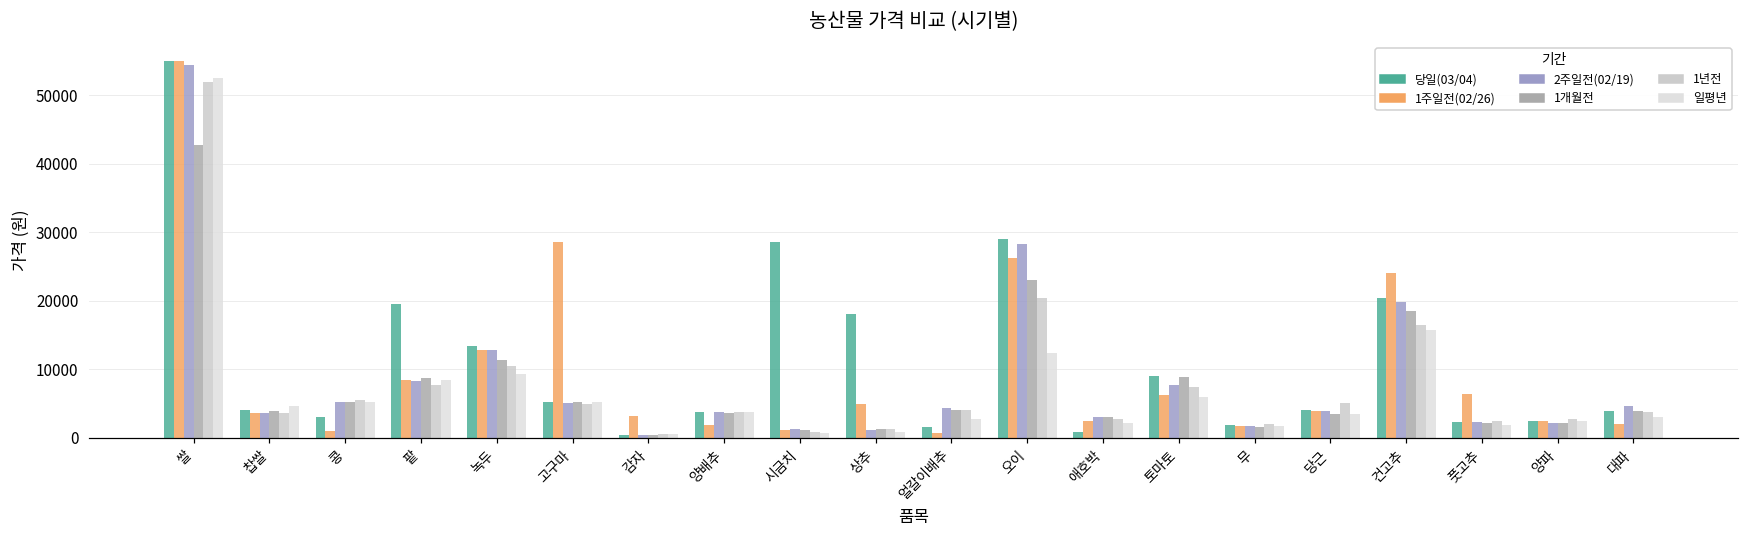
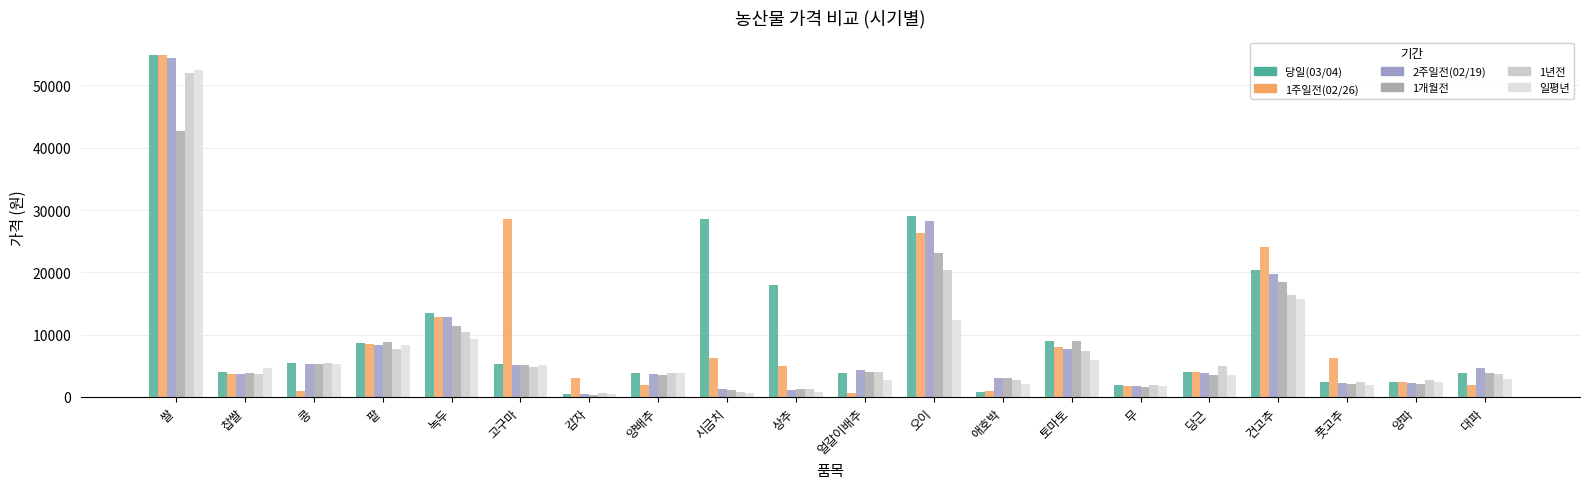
  {
    "당일(03/04)": {
      "쌀": 55000,
      "찹쌀": 4000,
-     "콩": 3000,
-     "팥": 19000,
+     "콩": 5000,
+     "팥": 9000,
      "녹두": 13000,
      "고구마": 5000,
      "감자": 0,
      "양배추": 4000,
      "시금치": 29000,
      "상추": 18000,
-     "얼갈이배추": 2000,
+     "얼갈이배추": 4000,
      "오이": 29000,
      "애호박": 1000,
      "토마토": 9000,
      "무": 2000,
      "당근": 4000,
      "건고추": 20000,
      "풋고추": 2000,
      "양파": 2000,
      "대파": 4000
    },
    "1주일전(02/26)": {
      "쌀": 55000,
      "찹쌀": 4000,
      "콩": 1000,
      "팥": 8000,
      "녹두": 13000,
      "고구마": 29000,
      "감자": 3000,
      "양배추": 2000,
-     "시금치": 1000,
+     "시금치": 6000,
      "상추": 5000,
      "얼갈이배추": 1000,
      "오이": 26000,
-     "애호박": 2000,
-     "토마토": 6000,
+     "애호박": 1000,
+     "토마토": 8000,
      "무": 2000,
      "당근": 4000,
      "건고추": 24000,
      "풋고추": 6000,
      "양파": 2000,
      "대파": 2000
    }
  }
